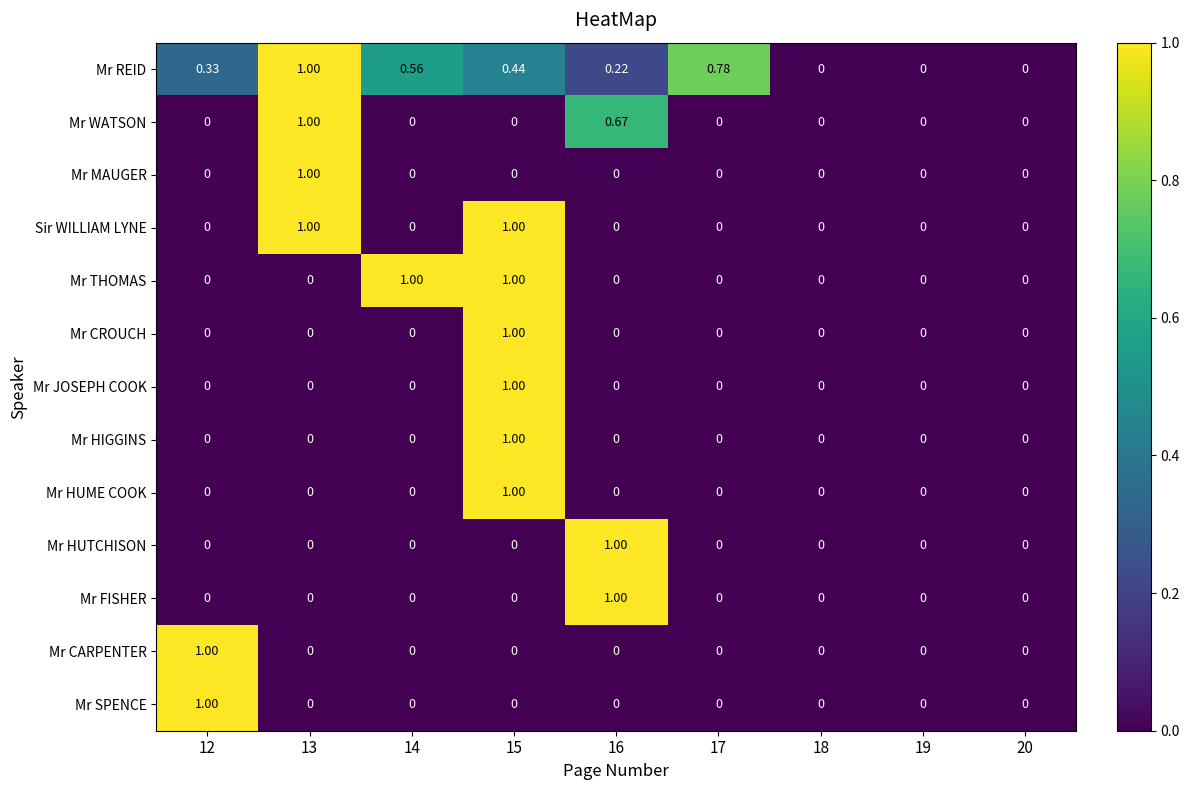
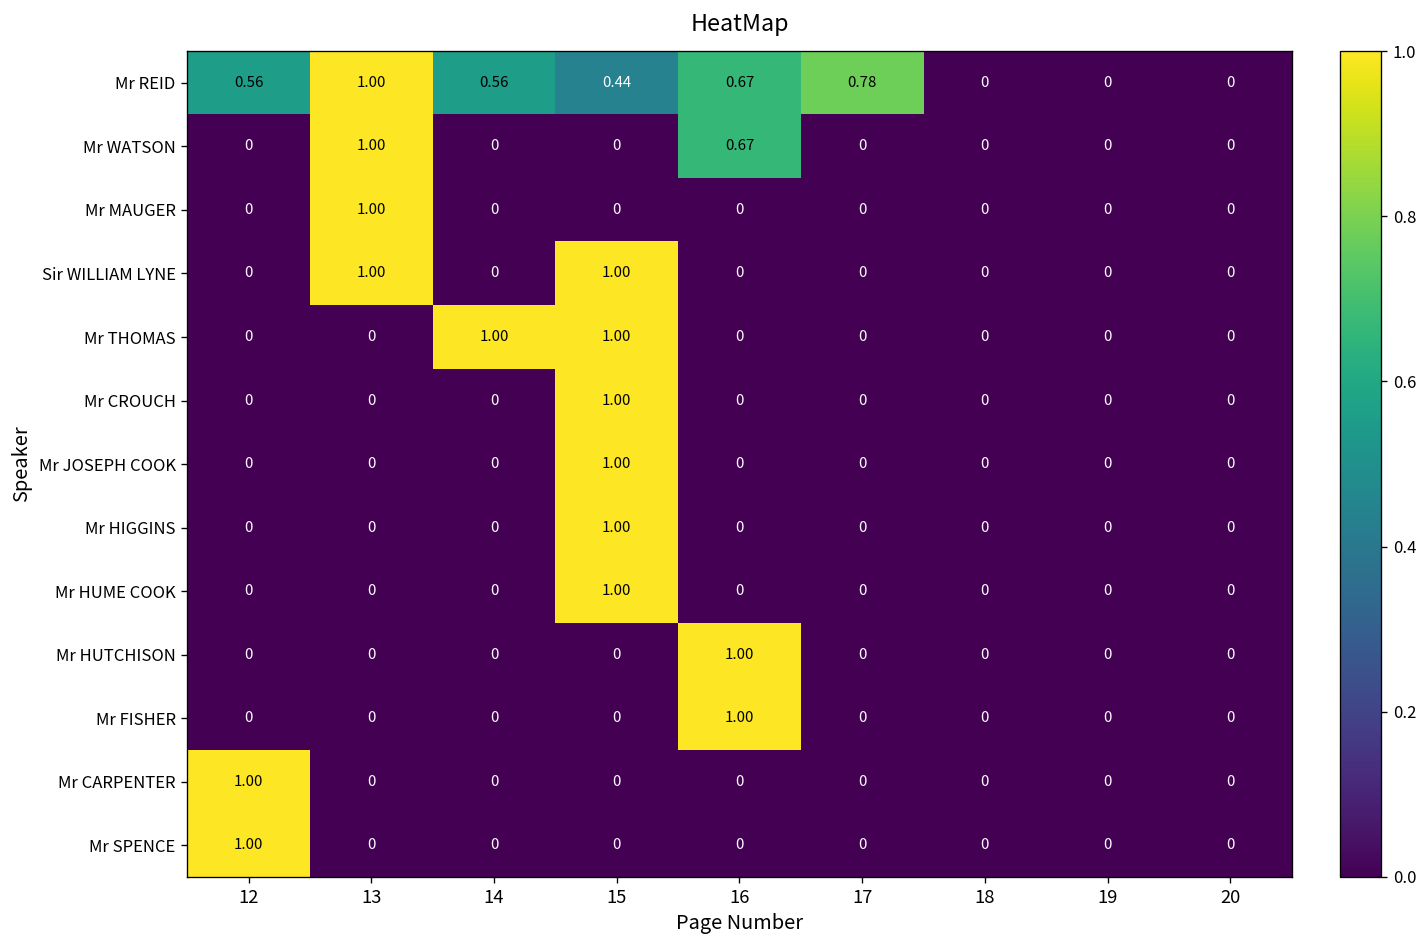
  {
    "Mr REID": {
-     "12": 0.33,
+     "12": 0.56,
      "13": 1.00,
      "14": 0.56,
      "15": 0.44,
-     "16": 0.22,
+     "16": 0.67,
      "17": 0.78,
      "18": 0,
      "19": 0,
      "20": 0
    },
    "Mr WATSON": {
      "12": 0,
      "13": 1.00,
      "14": 0,
      "15": 0,
      "16": 0.67,
      "17": 0,
      "18": 0,
      "19": 0,
      "20": 0
    },
    "Mr MAUGER": {
      "12": 0,
      "13": 1.00,
      "14": 0,
      "15": 0,
      "16": 0,
      "17": 0,
      "18": 0,
      "19": 0,
      "20": 0
    },
    "Sir WILLIAM LYNE": {
      "12": 0,
      "13": 1.00,
      "14": 0,
      "15": 1.00,
      "16": 0,
      "17": 0,
      "18": 0,
      "19": 0,
      "20": 0
    },
    "Mr THOMAS": {
      "12": 0,
      "13": 0,
      "14": 1.00,
      "15": 1.00,
      "16": 0,
      "17": 0,
      "18": 0,
      "19": 0,
      "20": 0
    },
    "Mr CROUCH": {
      "12": 0,
      "13": 0,
      "14": 0,
      "15": 1.00,
      "16": 0,
      "17": 0,
      "18": 0,
      "19": 0,
      "20": 0
    },
    "Mr JOSEPH COOK": {
      "12": 0,
      "13": 0,
      "14": 0,
      "15": 1.00,
      "16": 0,
      "17": 0,
      "18": 0,
      "19": 0,
      "20": 0
    },
    "Mr HIGGINS": {
      "12": 0,
      "13": 0,
      "14": 0,
      "15": 1.00,
      "16": 0,
      "17": 0,
      "18": 0,
      "19": 0,
      "20": 0
    },
    "Mr HUME COOK": {
      "12": 0,
      "13": 0,
      "14": 0,
      "15": 1.00,
      "16": 0,
      "17": 0,
      "18": 0,
      "19": 0,
      "20": 0
    },
    "Mr HUTCHISON": {
      "12": 0,
      "13": 0,
      "14": 0,
      "15": 0,
      "16": 1.00,
      "17": 0,
      "18": 0,
      "19": 0,
      "20": 0
    },
    "Mr FISHER": {
      "12": 0,
      "13": 0,
      "14": 0,
      "15": 0,
      "16": 1.00,
      "17": 0,
      "18": 0,
      "19": 0,
      "20": 0
    },
    "Mr CARPENTER": {
      "12": 1.00,
      "13": 0,
      "14": 0,
      "15": 0,
      "16": 0,
      "17": 0,
      "18": 0,
      "19": 0,
      "20": 0
    },
    "Mr SPENCE": {
      "12": 1.00,
      "13": 0,
      "14": 0,
      "15": 0,
      "16": 0,
      "17": 0,
      "18": 0,
      "19": 0,
      "20": 0
    }
  }
